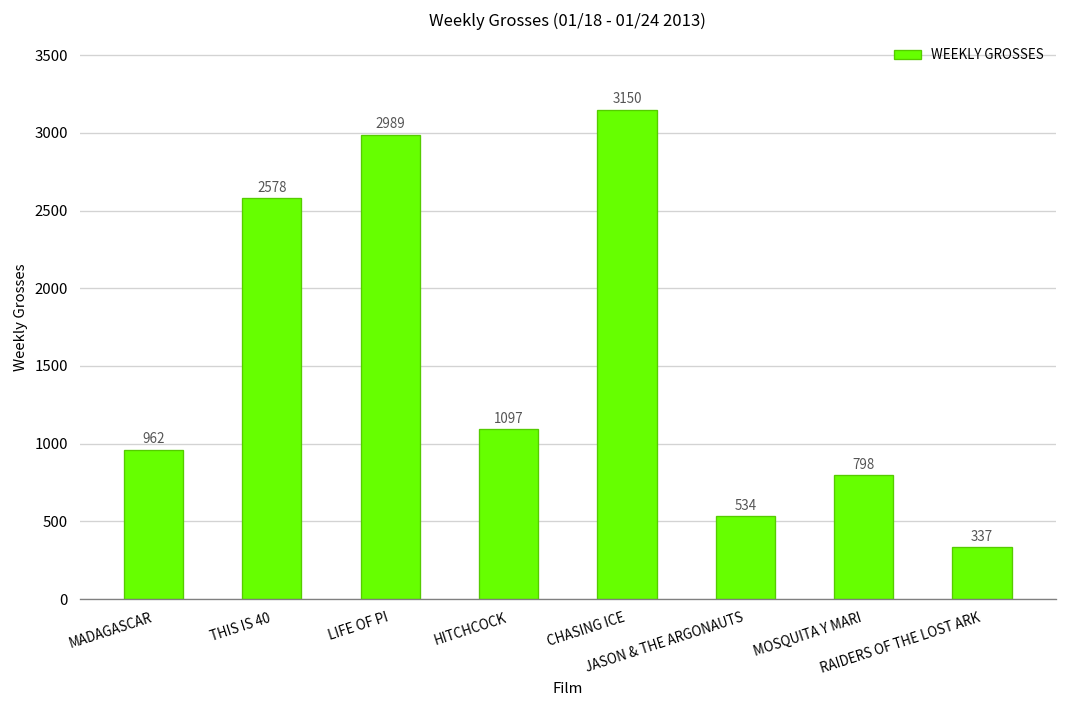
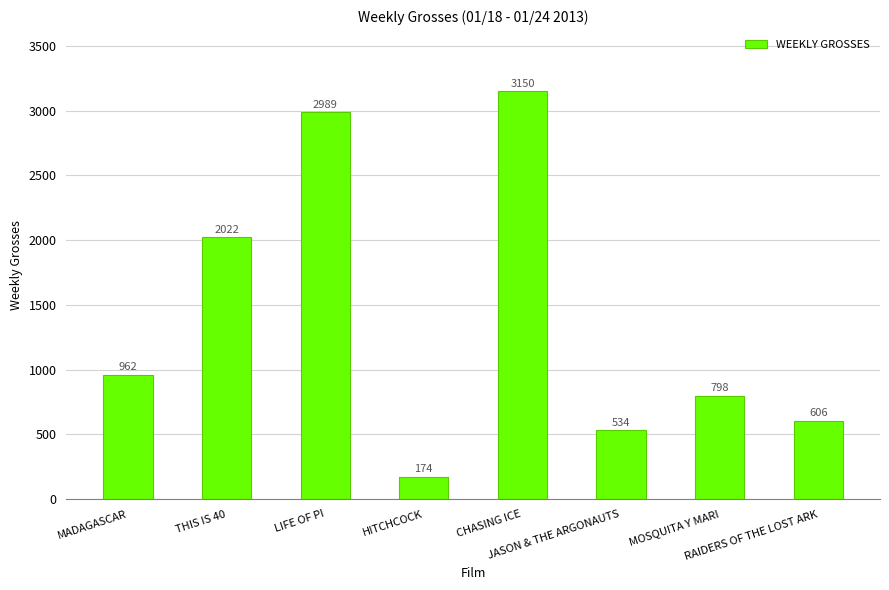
  {
    "MADAGASCAR": 962,
-   "THIS IS 40": 2578,
+   "THIS IS 40": 2022,
    "LIFE OF PI": 2989,
-   "HITCHCOCK": 1097,
+   "HITCHCOCK": 174,
    "CHASING ICE": 3150,
    "JASON & THE ARGONAUTS": 534,
    "MOSQUITA Y MARI": 798,
-   "RAIDERS OF THE LOST ARK": 337
+   "RAIDERS OF THE LOST ARK": 606
  }
